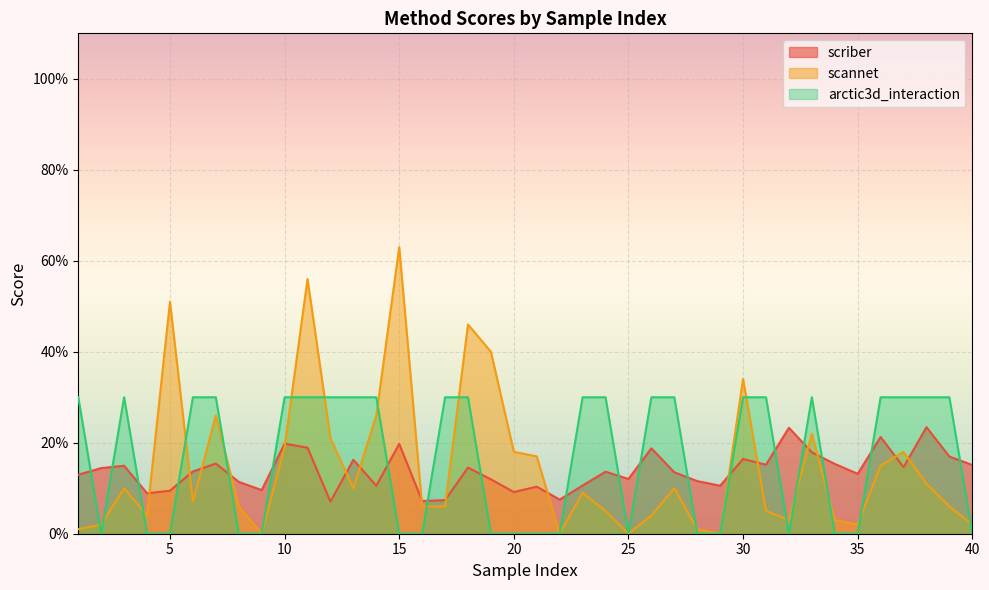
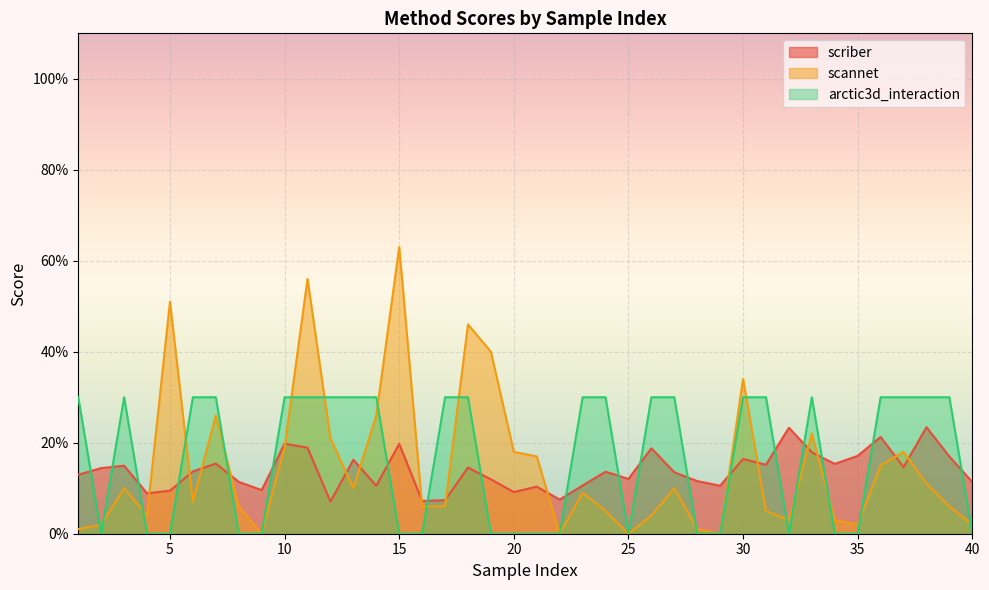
  {
    "scriber": {
      "5": "9%",
      "10": "20%",
      "15": "20%",
      "20": "9%",
      "25": "12%",
      "30": "16%",
-     "35": "13%",
-     "40": "15%"
+     "35": "17%",
+     "40": "11%"
    },
    "scannet": {
      "5": "51%",
      "10": "19%",
      "15": "63%",
      "20": "18%",
      "30": "34%",
      "35": "2%",
      "40": "2%"
    },
    "arctic3d_interaction": {
      "5": "0%",
      "10": "30%",
      "15": "0%",
      "20": "0%",
      "30": "30%",
      "35": "0%",
      "40": "0%"
    }
  }
